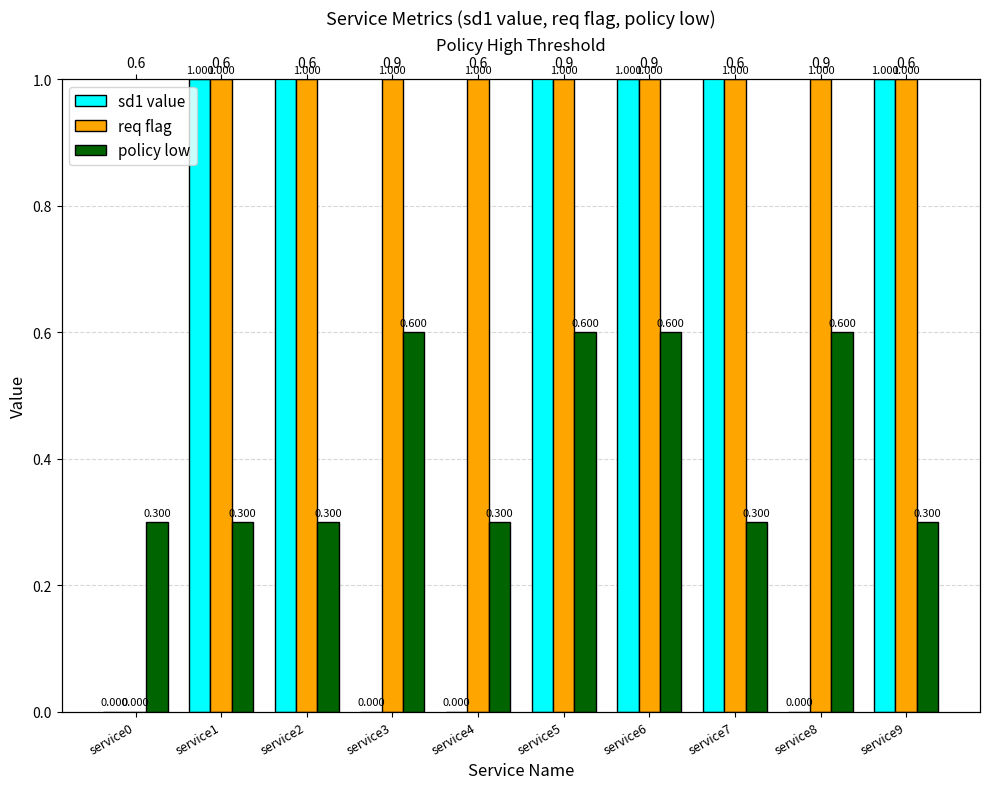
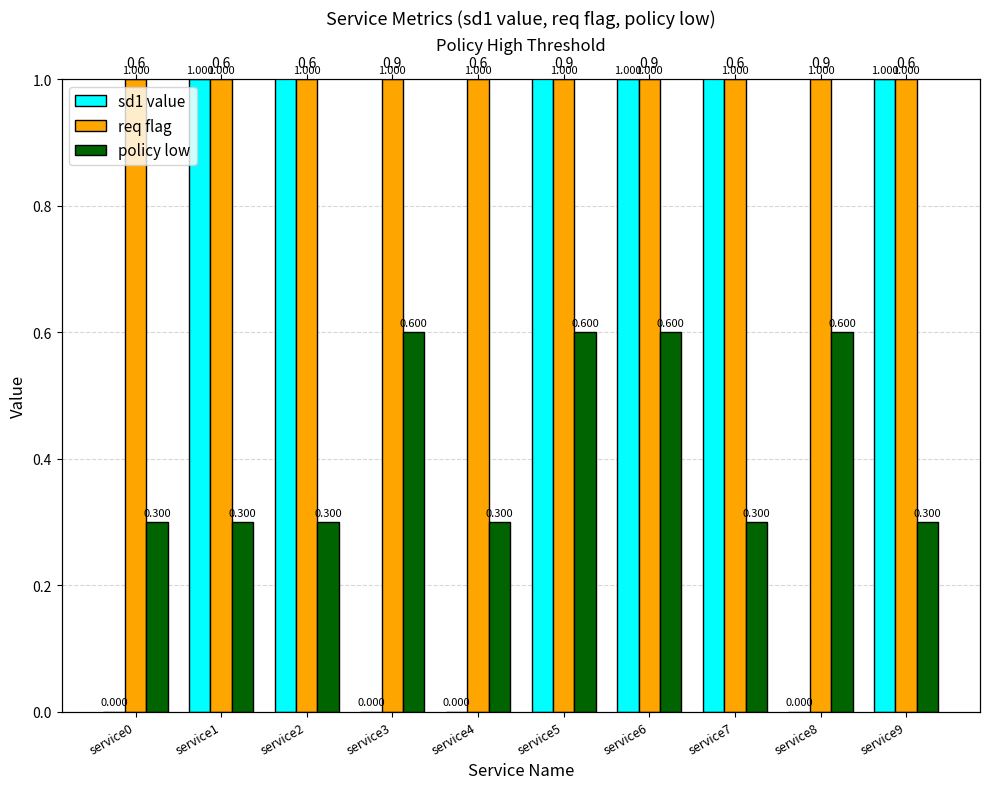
  {
    "req flag": {
-     "service0": 0.000,
+     "service0": 1.000,
      "service2": 1.000,
      "service3": 1.000,
      "service4": 1.000,
      "service5": 1.000,
      "service7": 1.000,
      "service8": 1.000
    }
  }
